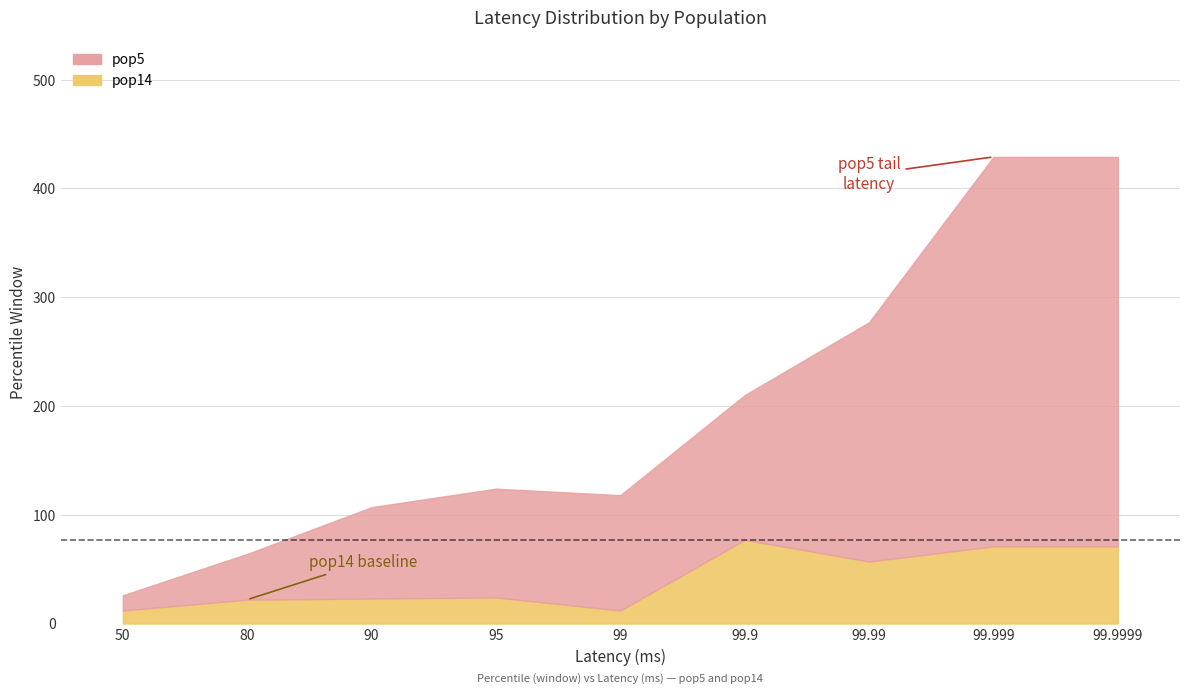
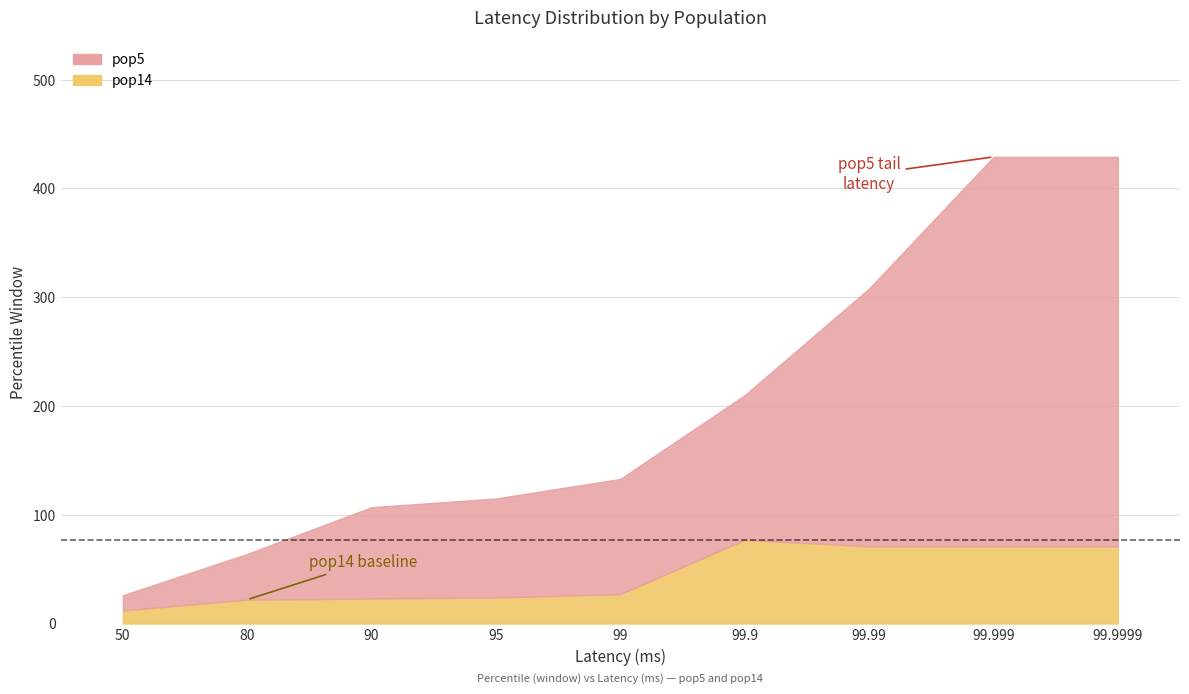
  {
    "pop14": {
      "50": 12,
      "80": 22,
      "90": 23,
      "95": 24,
-     "99": 12,
+     "99": 27,
      "99.9": 77,
-     "99.99": 57,
+     "99.99": 71,
      "99.999": 71,
      "99.9999": 71
    },
    "pop5": {
      "50": 14,
      "80": 42,
      "90": 84,
-     "95": 100,
+     "95": 91,
      "99": 106,
      "99.9": 133,
-     "99.99": 220,
+     "99.99": 237,
      "99.999": 358,
      "99.9999": 358
    }
  }
